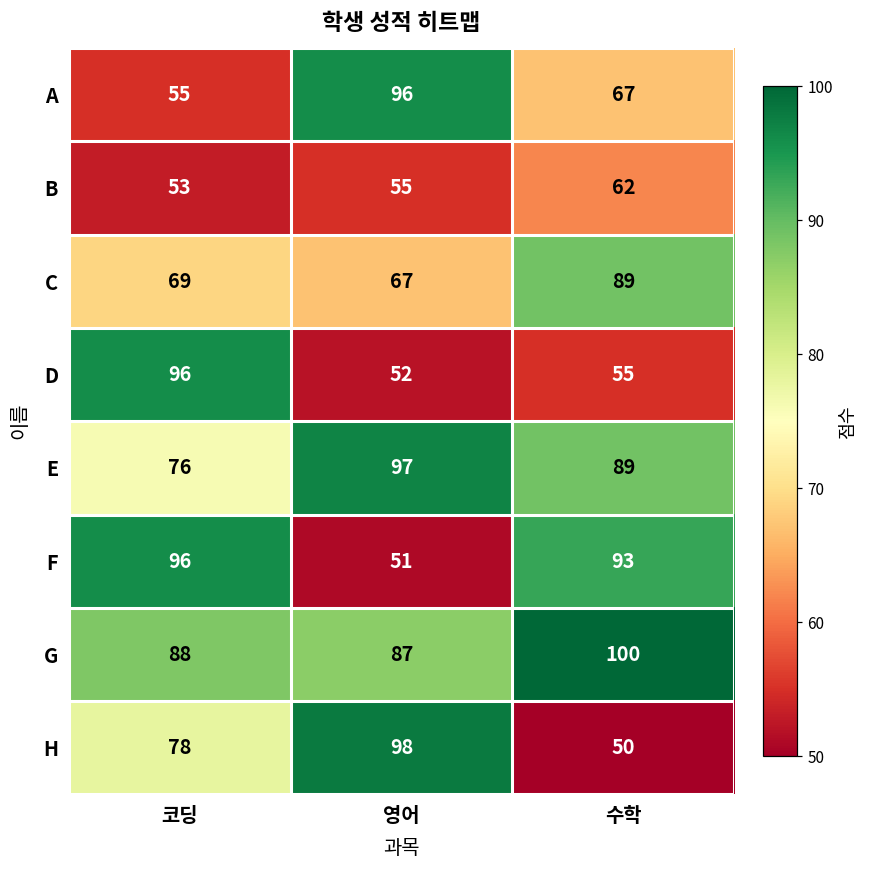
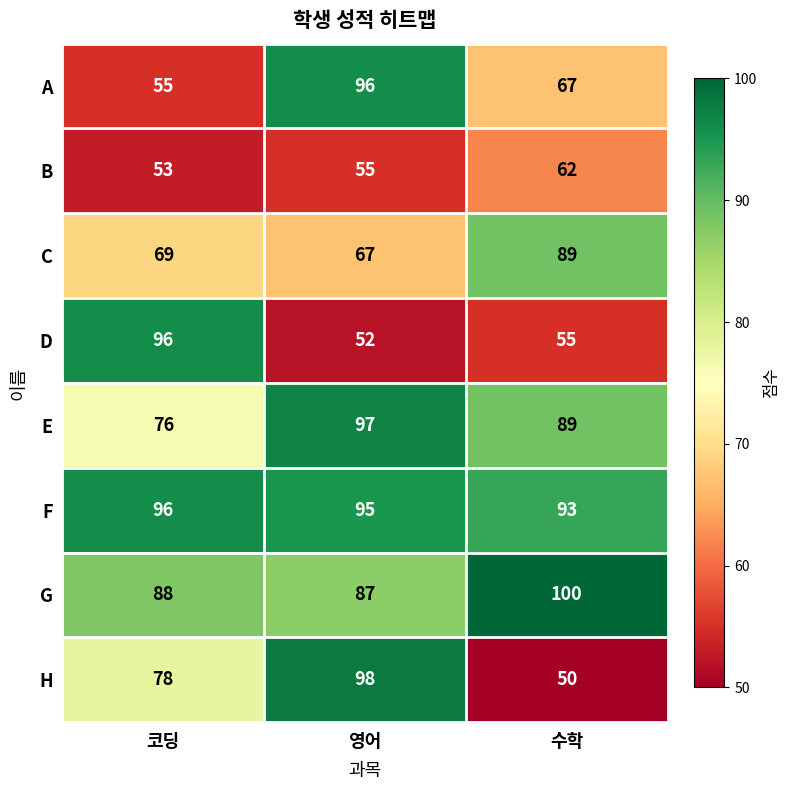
  {
    "A": {
      "코딩": 55,
      "영어": 96,
      "수학": 67
    },
    "B": {
      "코딩": 53,
      "영어": 55,
      "수학": 62
    },
    "C": {
      "코딩": 69,
      "영어": 67,
      "수학": 89
    },
    "D": {
      "코딩": 96,
      "영어": 52,
      "수학": 55
    },
    "E": {
      "코딩": 76,
      "영어": 97,
      "수학": 89
    },
    "F": {
      "코딩": 96,
-     "영어": 51,
+     "영어": 95,
      "수학": 93
    },
    "G": {
      "코딩": 88,
      "영어": 87,
      "수학": 100
    },
    "H": {
      "코딩": 78,
      "영어": 98,
      "수학": 50
    }
  }
